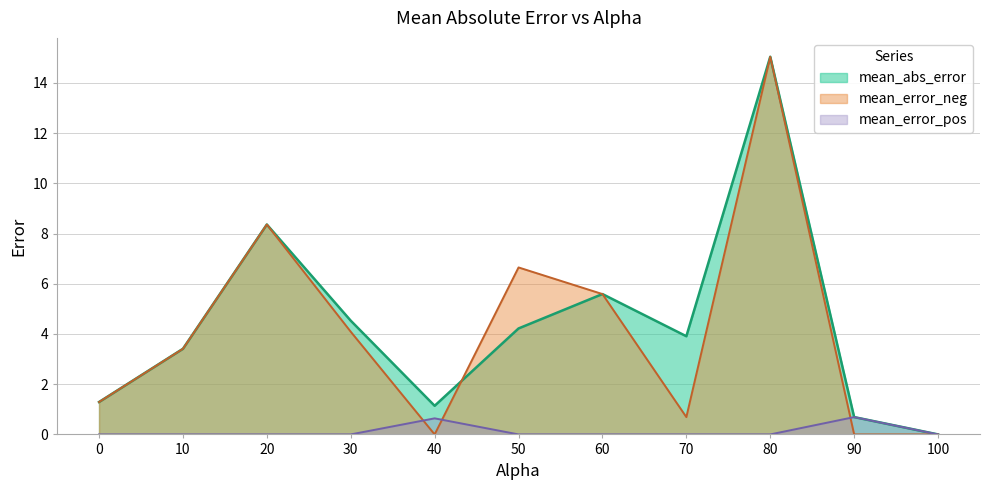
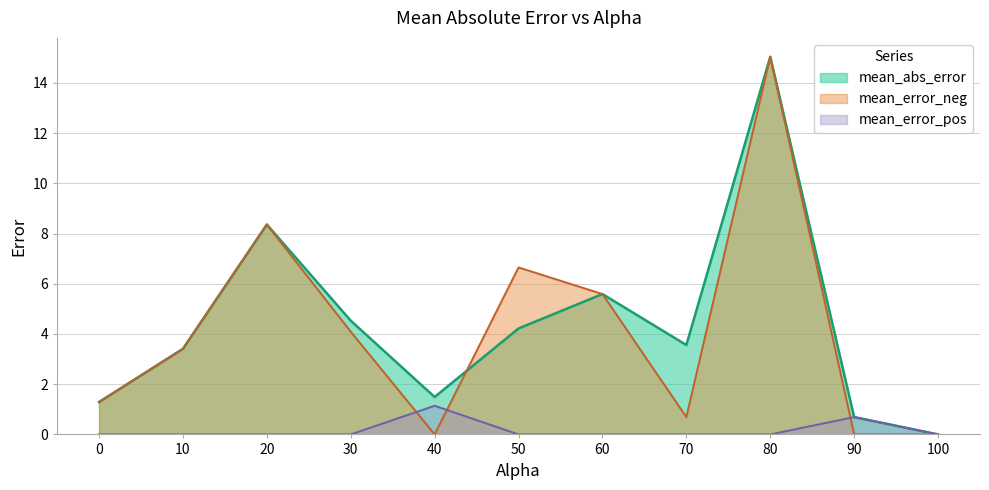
  {
    "mean_abs_error": {
      "30": 4.5,
-     "40": 1.1,
+     "40": 1.5,
      "50": 4.2,
-     "70": 3.9
+     "70": 3.6
    },
    "mean_error_neg": {
      "30": 4.1,
      "40": 0.0,
      "50": 6.7,
      "70": 0.7,
      "90": 0.0
    },
    "mean_error_pos": {
      "0": 0.0,
      "10": 0.0,
      "20": 0.0,
      "30": 0.0,
-     "40": 0.6,
+     "40": 1.1,
      "50": 0.0,
      "60": 0.0,
      "70": 0.0,
      "80": 0.0
    }
  }
